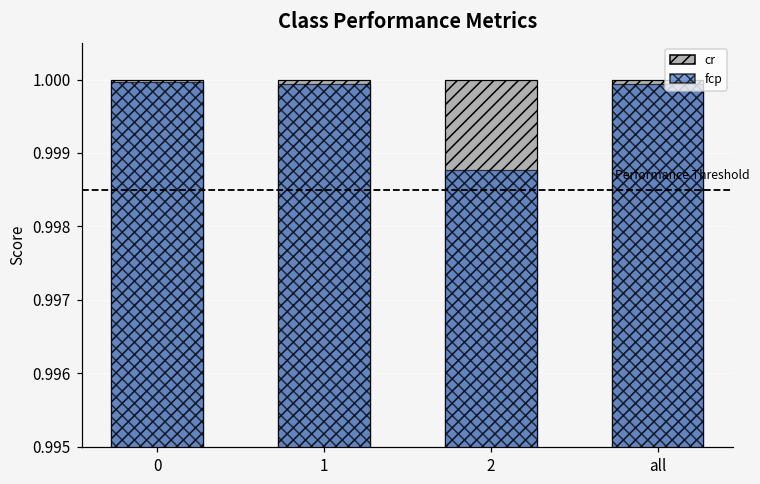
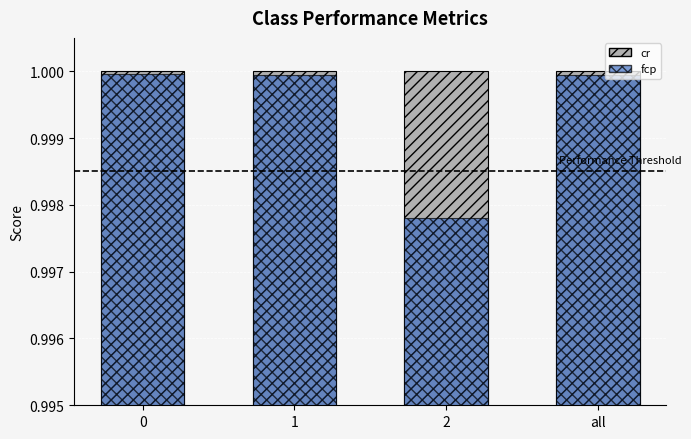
  {
    "cr": {
      "0": 1.0000,
      "1": 1.0000,
      "2": 1.0000,
      "all": 1.0000
    },
    "fcp": {
-     "2": 0.9988
+     "2": 0.9978
    }
  }
